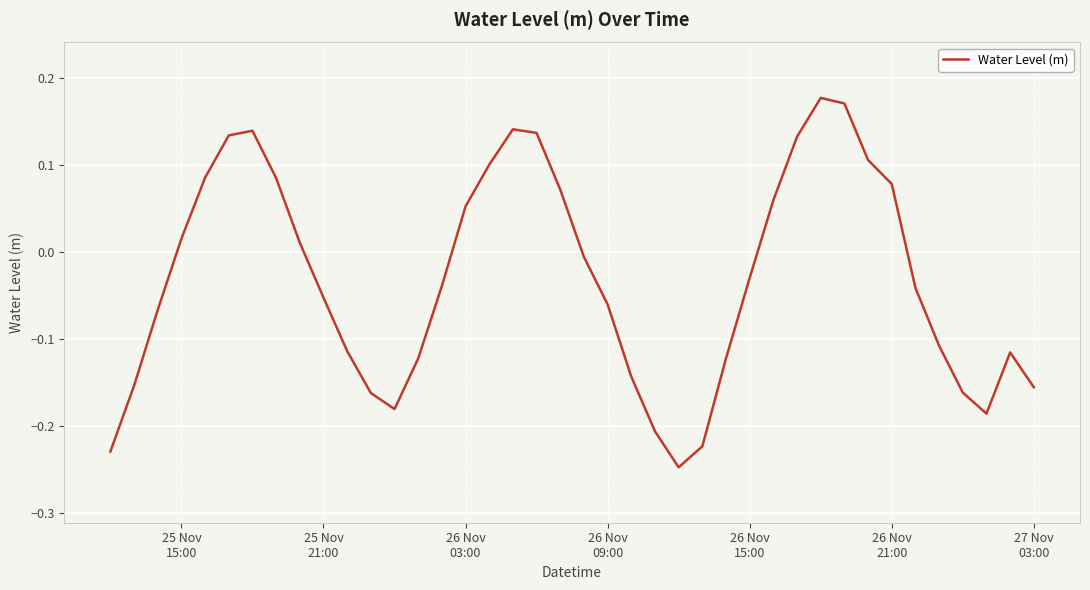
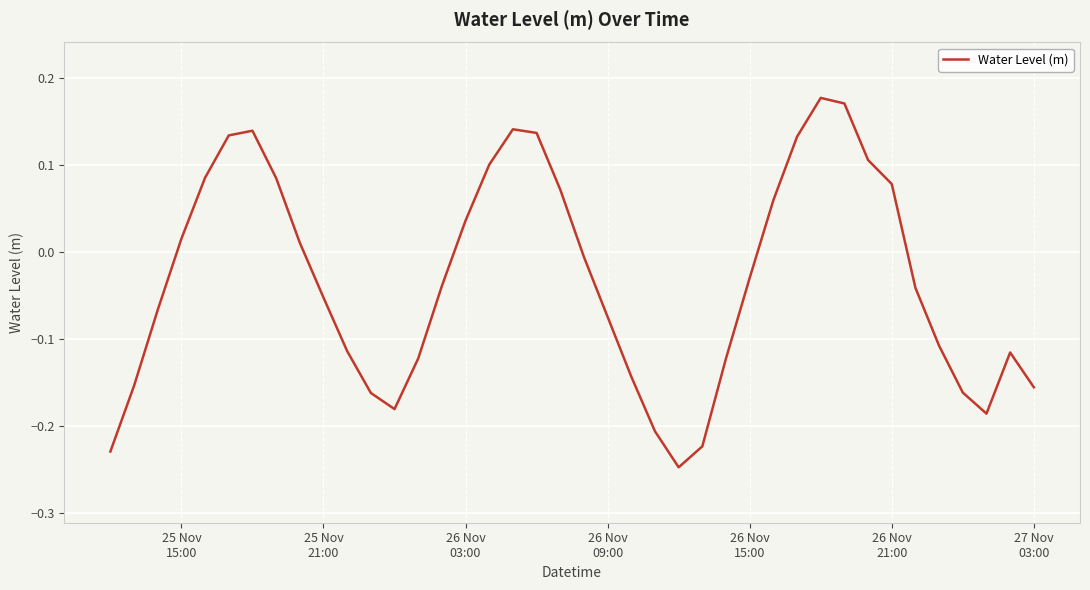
  {
    "25 Nov 15:00": 0.02,
    "25 Nov 21:00": -0.05,
-   "26 Nov 03:00": 0.05,
-   "26 Nov 09:00": -0.06,
+   "26 Nov 03:00": 0.04,
+   "26 Nov 09:00": -0.07,
    "26 Nov 15:00": -0.03,
    "26 Nov 21:00": 0.08,
    "27 Nov 03:00": -0.16
  }
